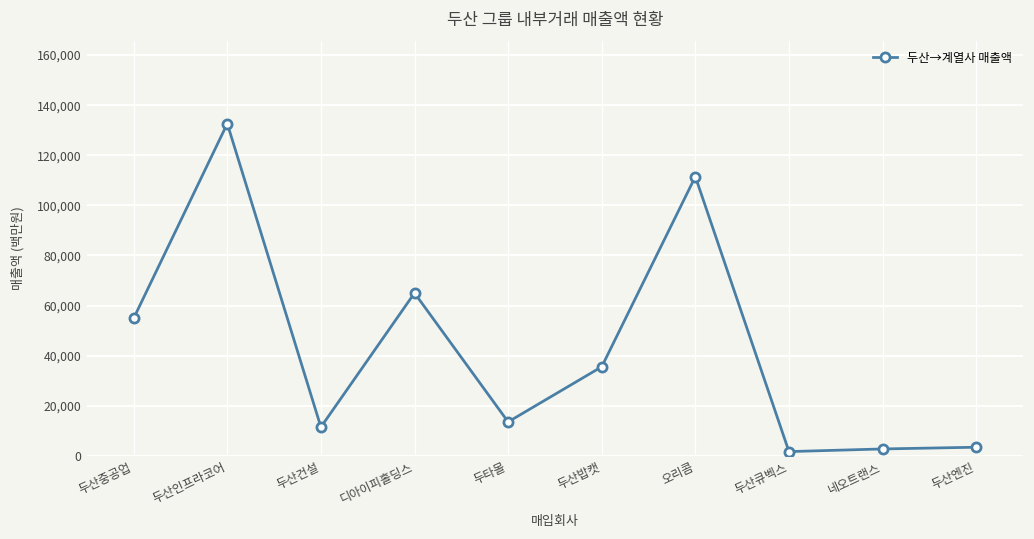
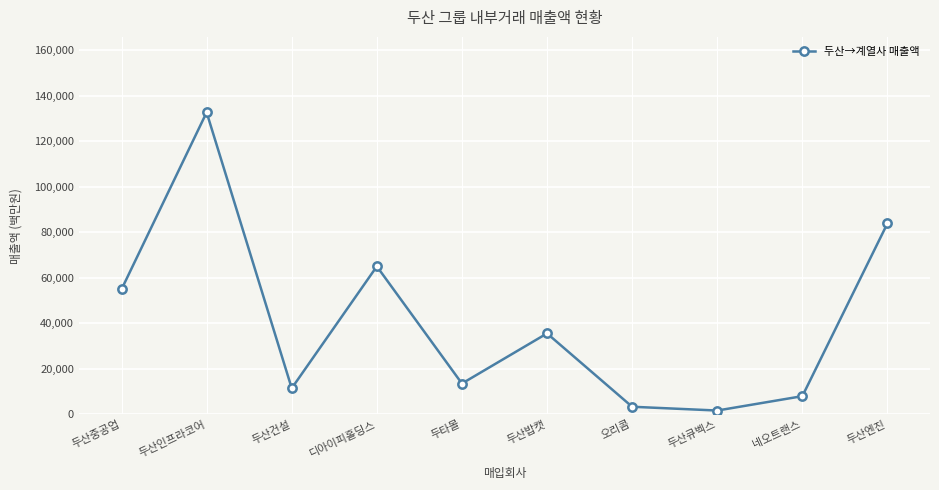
  {
    "두산중공업": "55,000",
    "두산인프라코어": "133,000",
    "두산건설": "11,000",
    "디아이피홀딩스": "65,000",
    "두타몰": "14,000",
    "두산밥캣": "36,000",
-   "오리콤": "111,000",
+   "오리콤": "3,000",
    "두산큐벡스": "2,000",
-   "네오트랜스": "3,000",
-   "두산엔진": "3,000"
+   "네오트랜스": "8,000",
+   "두산엔진": "84,000"
  }
